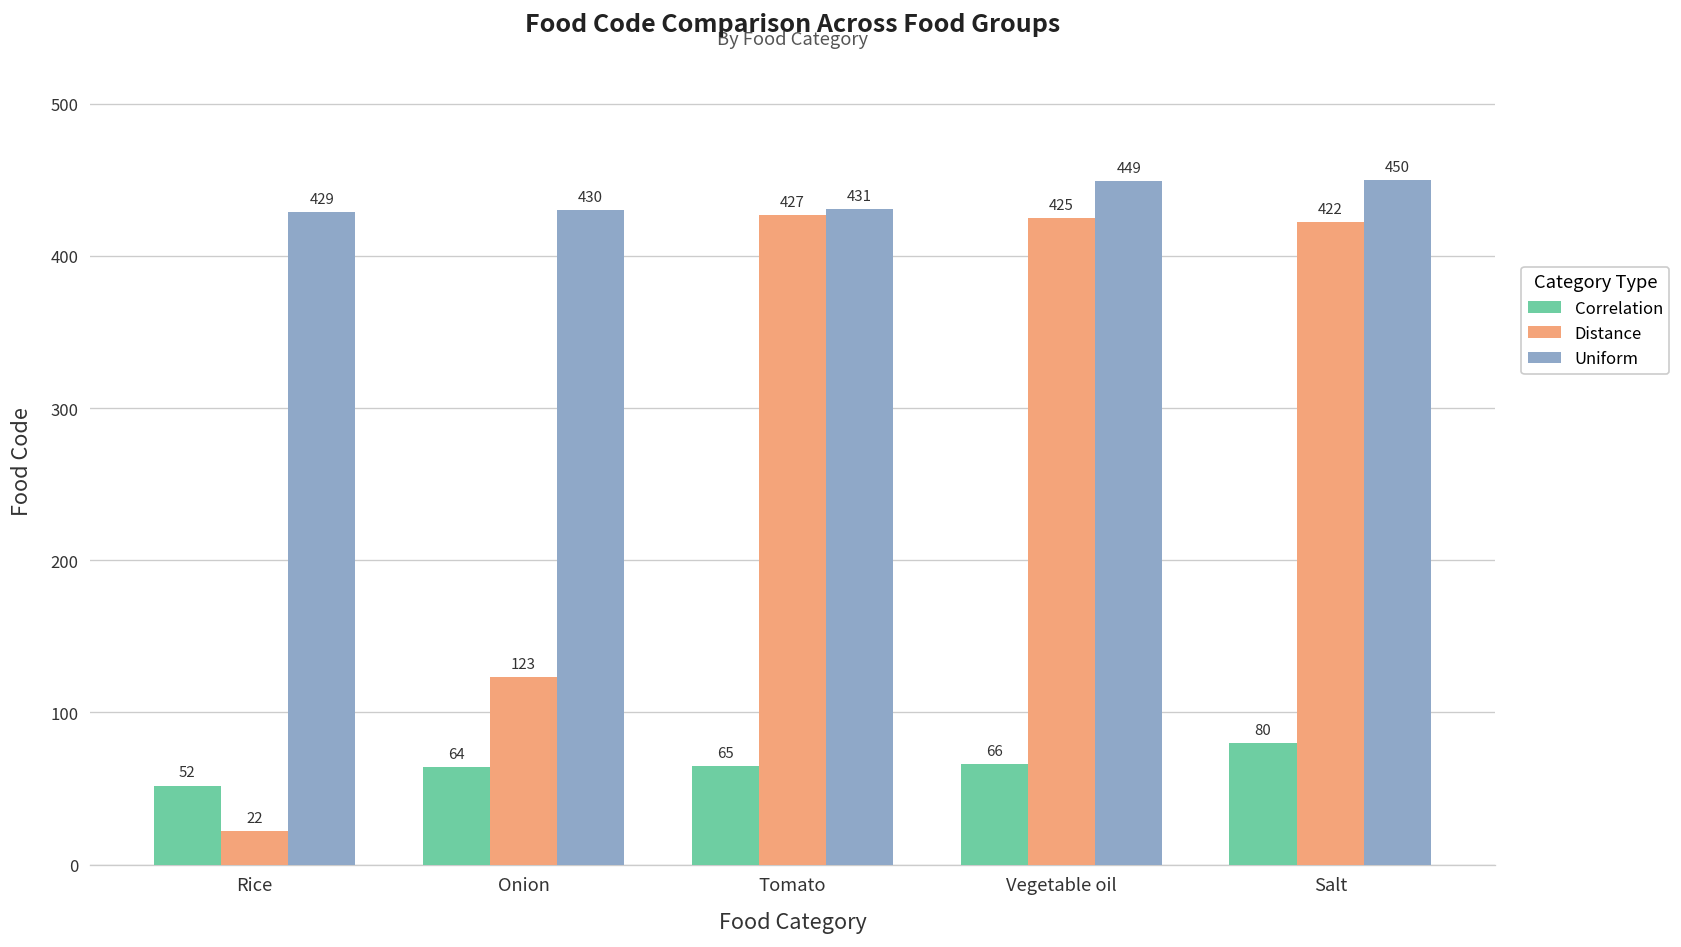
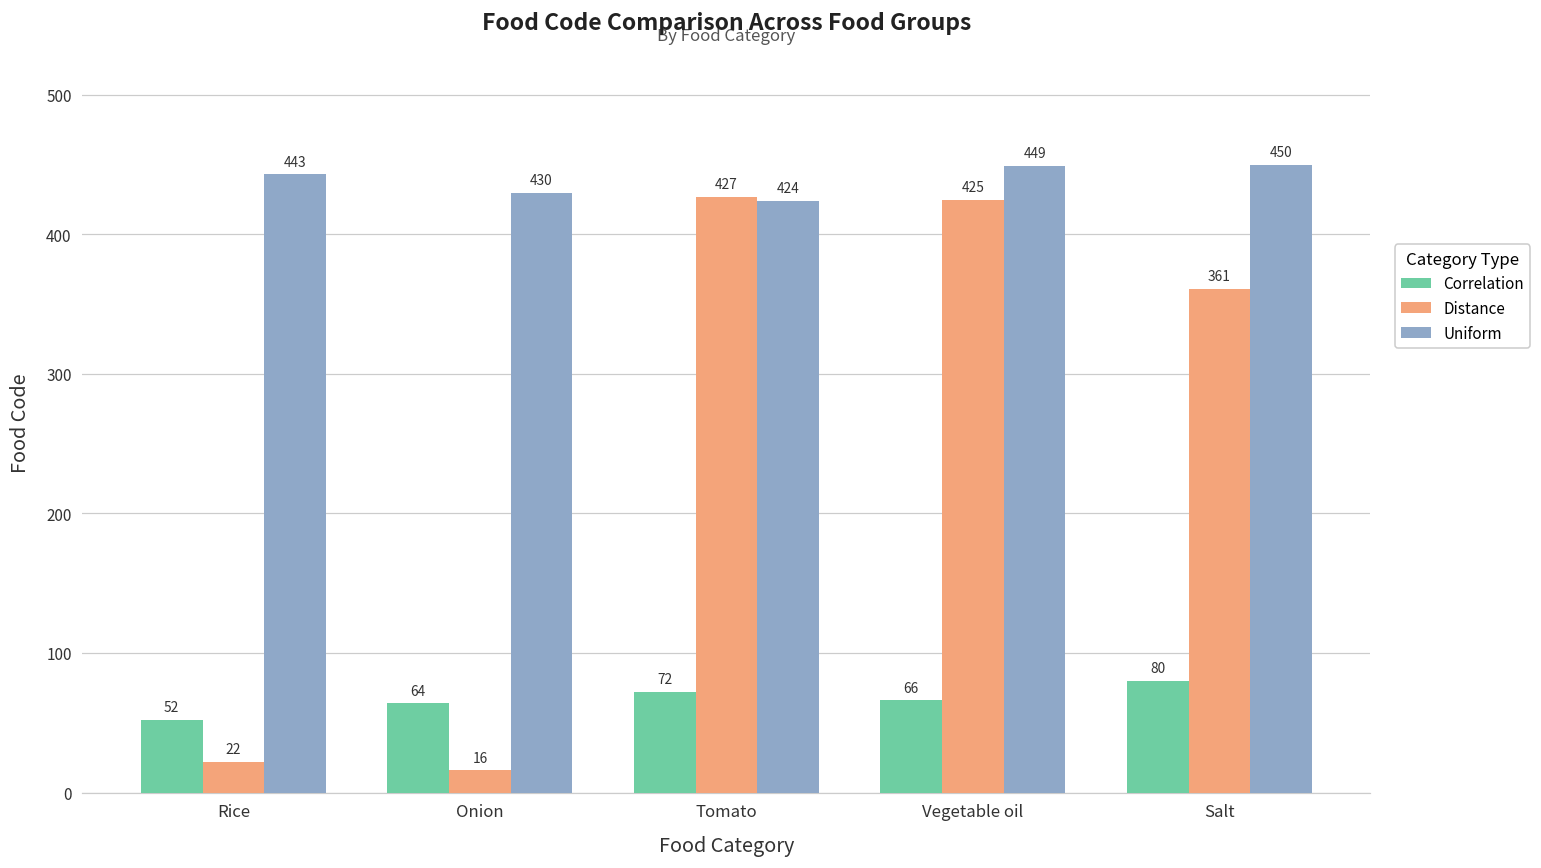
  {
    "Correlation": {
      "Rice": 52,
      "Onion": 64,
-     "Tomato": 65,
+     "Tomato": 72,
      "Vegetable oil": 66,
      "Salt": 80
    },
    "Distance": {
      "Rice": 22,
-     "Onion": 123,
+     "Onion": 16,
      "Tomato": 427,
      "Vegetable oil": 425,
-     "Salt": 422
+     "Salt": 361
    },
    "Uniform": {
-     "Rice": 429,
+     "Rice": 443,
      "Onion": 430,
-     "Tomato": 431,
+     "Tomato": 424,
      "Vegetable oil": 449,
      "Salt": 450
    }
  }
